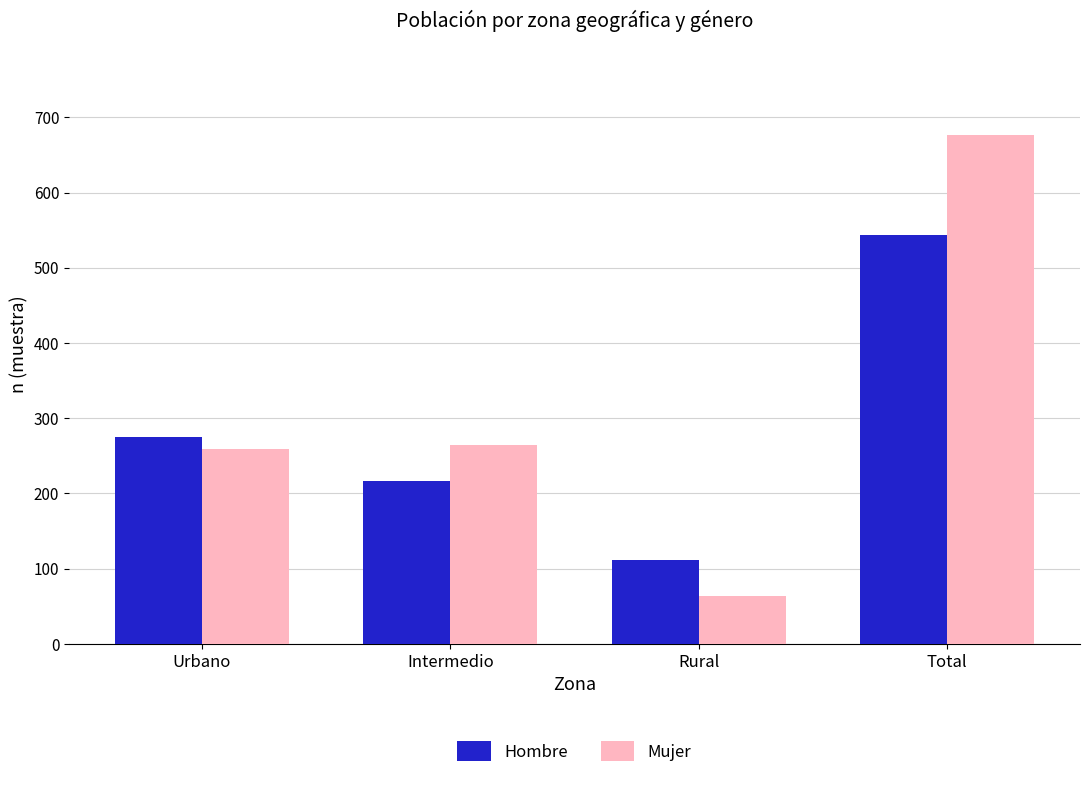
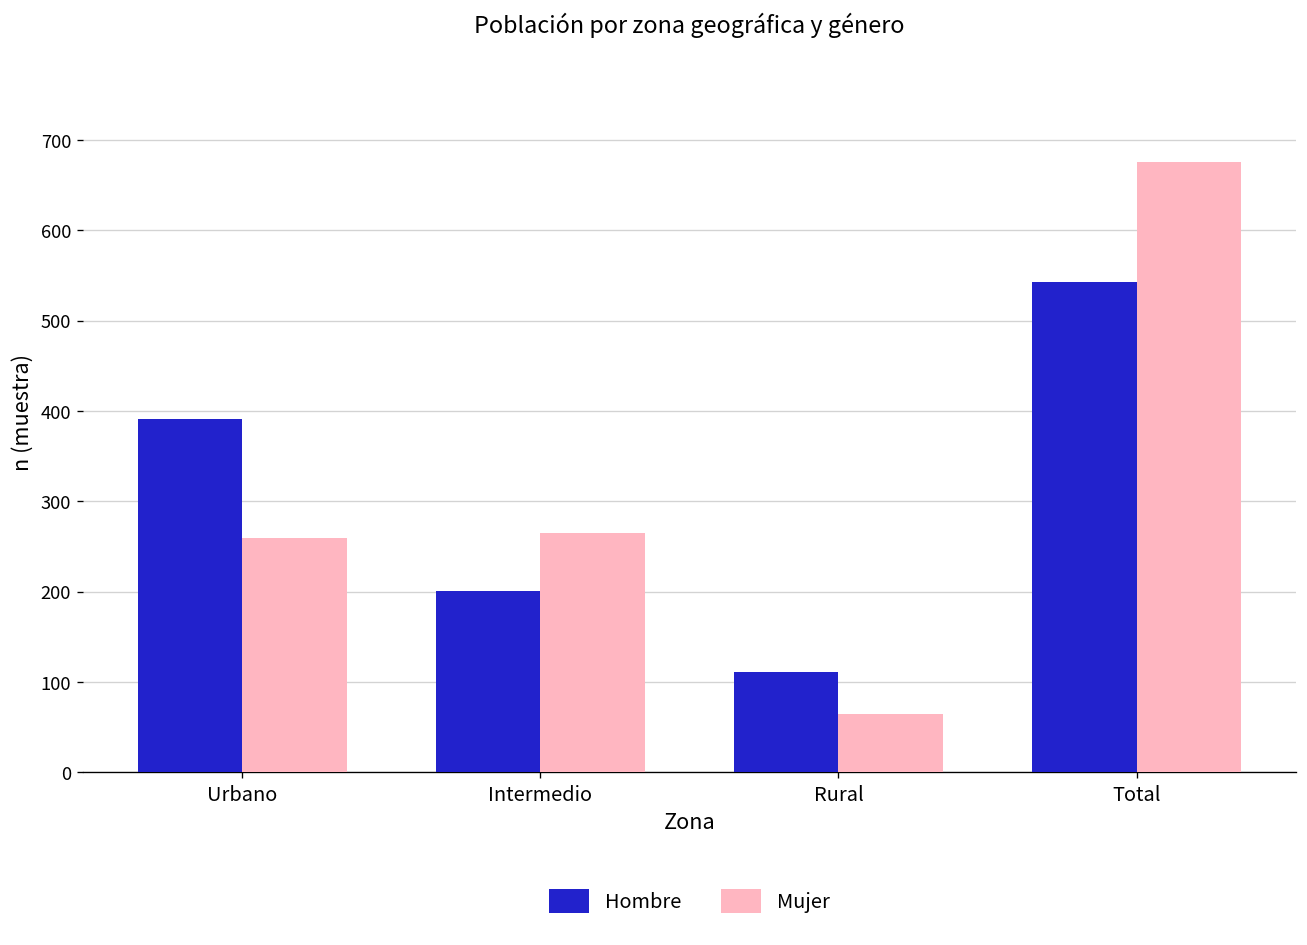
  {
    "Hombre": {
-     "Urbano": 280,
-     "Intermedio": 220,
+     "Urbano": 390,
+     "Intermedio": 200,
      "Rural": 110,
      "Total": 540
    },
    "Mujer": {
      "Urbano": 260,
      "Intermedio": 270,
      "Rural": 60,
      "Total": 680
    }
  }
